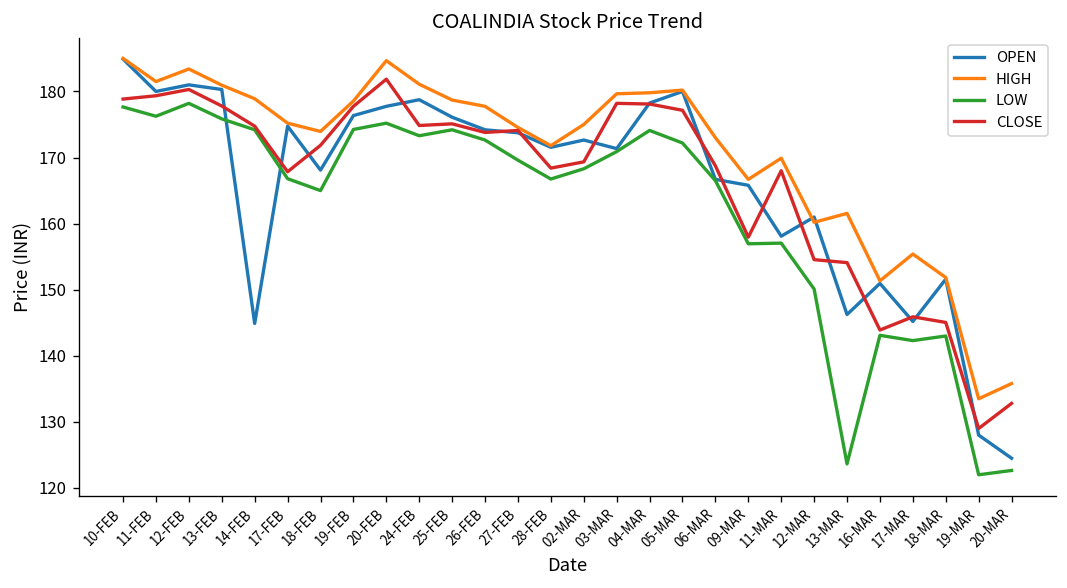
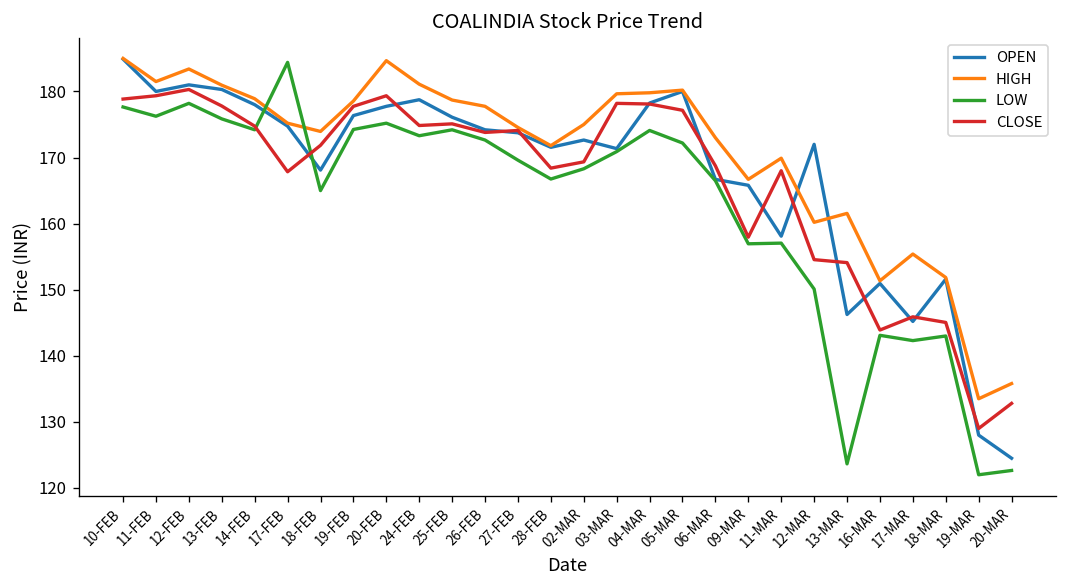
  {
    "OPEN": {
      "11-FEB": 180,
      "12-FEB": 181,
      "13-FEB": 180,
-     "14-FEB": 145,
+     "14-FEB": 178,
      "18-FEB": 168,
      "19-FEB": 176,
      "20-FEB": 178,
      "24-FEB": 179,
      "25-FEB": 176,
      "02-MAR": 173,
      "09-MAR": 166,
      "11-MAR": 158,
-     "12-MAR": 161,
+     "12-MAR": 172,
      "13-MAR": 146,
      "17-MAR": 145,
      "19-MAR": 128,
      "20-MAR": 125
    },
    "HIGH": {
      "11-FEB": 182,
      "12-FEB": 183,
      "13-FEB": 181,
      "14-FEB": 179,
      "18-FEB": 174,
      "19-FEB": 179,
      "20-FEB": 185,
      "24-FEB": 181,
      "25-FEB": 179,
      "26-FEB": 178,
      "02-MAR": 175,
      "03-MAR": 180,
      "04-MAR": 180,
      "06-MAR": 173,
      "09-MAR": 167,
      "11-MAR": 170,
      "12-MAR": 160,
      "13-MAR": 162,
      "17-MAR": 155,
      "19-MAR": 134,
      "20-MAR": 136
    },
    "LOW": {
      "10-FEB": 178,
      "11-FEB": 176,
      "12-FEB": 178,
      "13-FEB": 176,
      "14-FEB": 174,
-     "17-FEB": 167,
+     "17-FEB": 184,
      "18-FEB": 165,
      "19-FEB": 174,
      "20-FEB": 175,
      "24-FEB": 173,
      "25-FEB": 174,
      "26-FEB": 173,
      "27-FEB": 170,
      "28-FEB": 167,
      "02-MAR": 168,
      "04-MAR": 174,
      "05-MAR": 172,
      "09-MAR": 157,
      "11-MAR": 157,
      "12-MAR": 150,
      "13-MAR": 124,
      "16-MAR": 143,
      "17-MAR": 142,
      "18-MAR": 143,
      "19-MAR": 122,
      "20-MAR": 123
    },
    "CLOSE": {
      "10-FEB": 179,
      "11-FEB": 179,
      "12-FEB": 180,
      "13-FEB": 178,
      "14-FEB": 175,
      "17-FEB": 168,
      "18-FEB": 172,
      "19-FEB": 178,
-     "20-FEB": 182,
+     "20-FEB": 179,
      "24-FEB": 175,
      "25-FEB": 175,
      "28-FEB": 168,
      "02-MAR": 169,
      "03-MAR": 178,
      "05-MAR": 177,
      "06-MAR": 169,
      "09-MAR": 158,
      "11-MAR": 168,
      "12-MAR": 155,
      "13-MAR": 154,
      "16-MAR": 144,
      "17-MAR": 146,
      "18-MAR": 145,
      "19-MAR": 129,
      "20-MAR": 133
    }
  }
